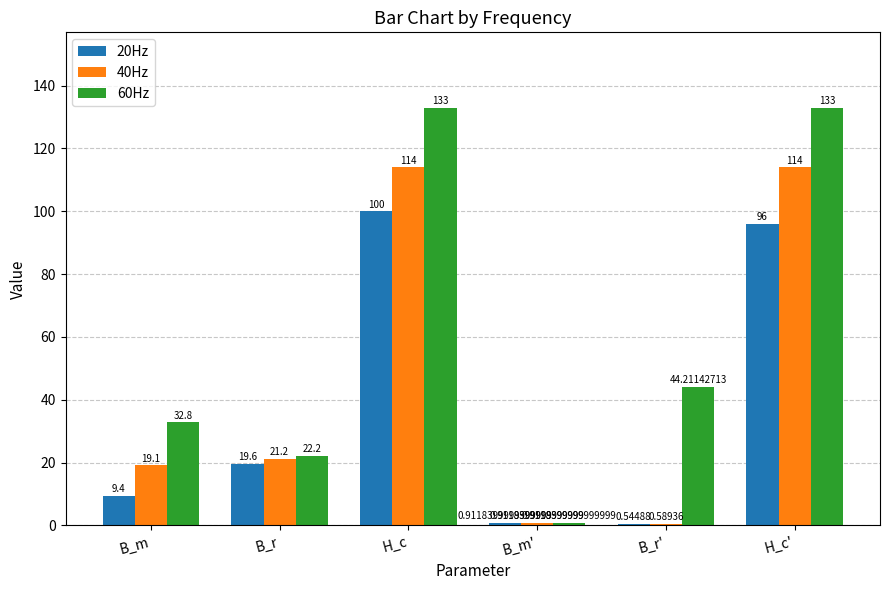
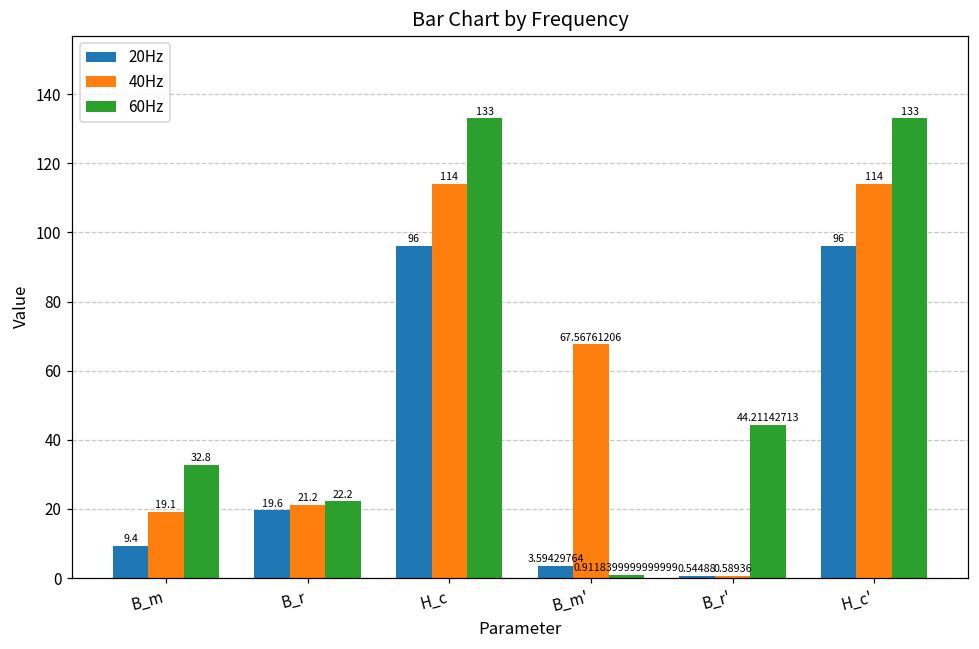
  {
    "20Hz": {
      "B_m": 9.4,
      "B_r": 19.6,
-     "H_c": 100,
-     "B_m'": 0.9118399999999999,
+     "H_c": 96,
+     "B_m'": 3.59429764,
      "B_r'": 0.54488,
      "H_c'": 96
    },
    "40Hz": {
      "B_m": 19.1,
      "B_r": 21.2,
      "H_c": 114,
-     "B_m'": 0.9118399999999999,
+     "B_m'": 67.56761206,
      "B_r'": 0.58936,
      "H_c'": 114
    },
    "60Hz": {
      "B_m": 32.8,
      "B_r": 22.2,
      "H_c": 133,
      "B_m'": 0.9118399999999999,
      "B_r'": 44.21142713,
      "H_c'": 133
    }
  }
